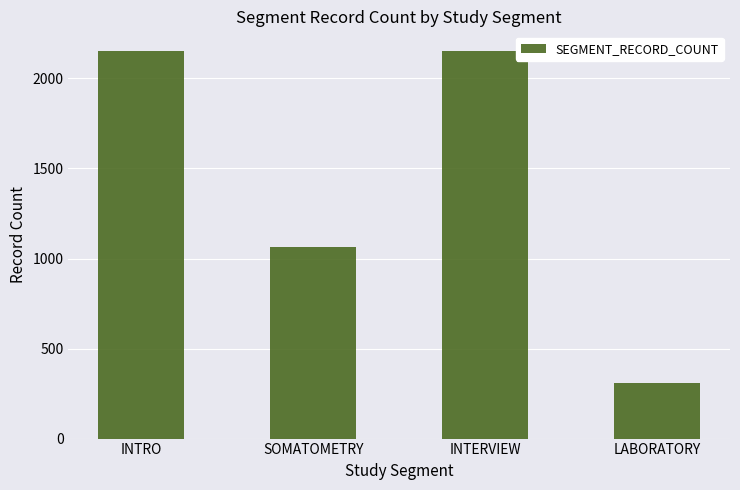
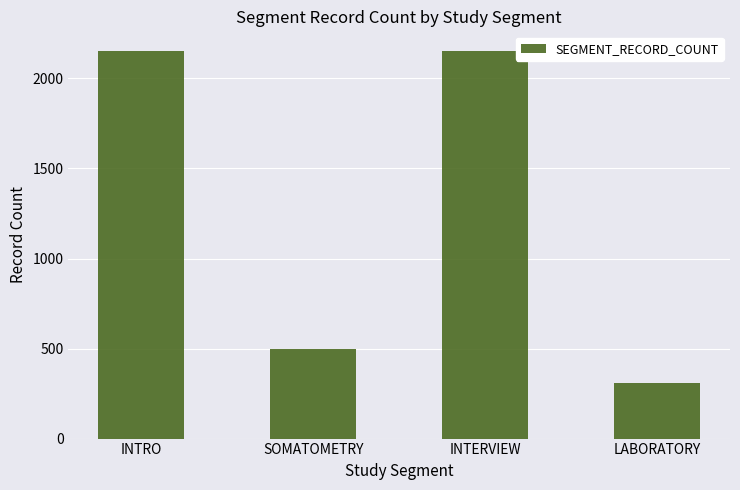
  {
    "INTRO": 2150,
-   "SOMATOMETRY": 1060,
+   "SOMATOMETRY": 500,
    "INTERVIEW": 2150,
    "LABORATORY": 310
  }
